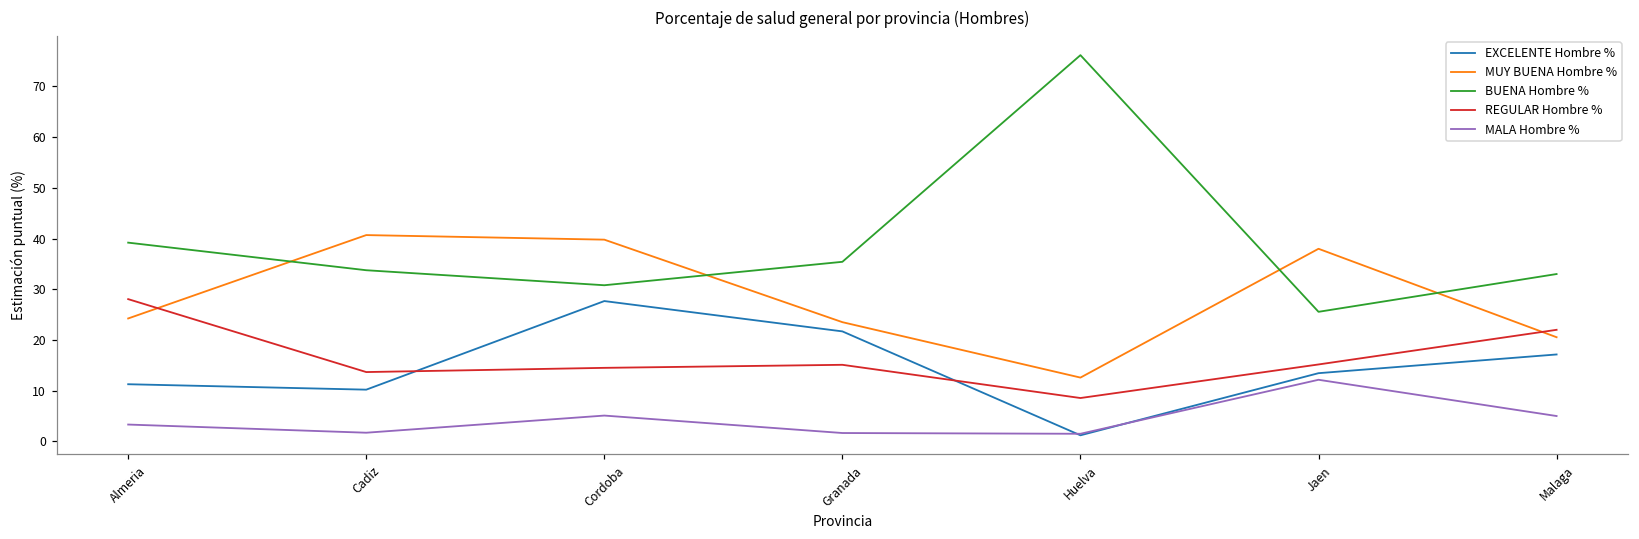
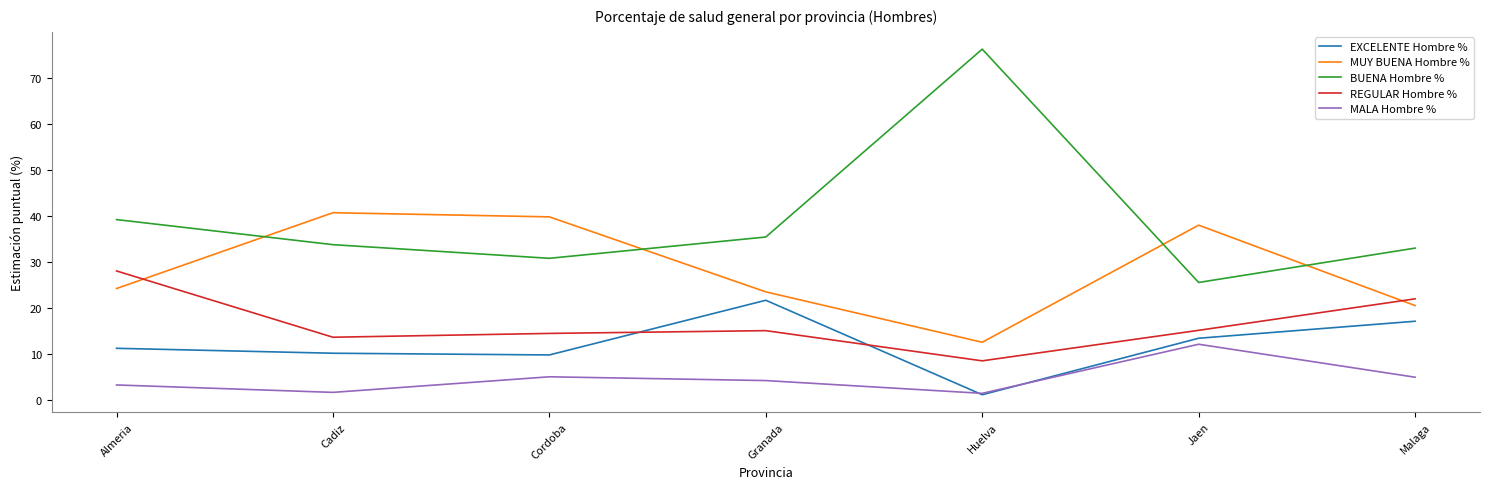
  {
    "EXCELENTE Hombre %": {
      "Almeria": 11,
      "Cadiz": 10,
-     "Cordoba": 28,
+     "Cordoba": 10,
      "Granada": 22,
      "Jaen": 13,
      "Malaga": 17
    },
    "MUY BUENA Hombre %": {
      "Almeria": 24,
      "Cadiz": 41,
      "Cordoba": 40,
      "Granada": 24,
      "Huelva": 13,
      "Jaen": 38,
      "Malaga": 21
    },
    "BUENA Hombre %": {
      "Almeria": 39,
      "Cadiz": 34,
      "Cordoba": 31,
      "Granada": 35,
      "Huelva": 76,
      "Jaen": 26,
      "Malaga": 33
    },
    "REGULAR Hombre %": {
      "Almeria": 28,
      "Cadiz": 14,
      "Cordoba": 15,
      "Granada": 15,
      "Huelva": 9,
      "Jaen": 15,
      "Malaga": 22
    },
    "MALA Hombre %": {
      "Almeria": 3,
      "Cadiz": 2,
      "Cordoba": 5,
-     "Granada": 2,
+     "Granada": 4,
      "Jaen": 12,
      "Malaga": 5
    }
  }
